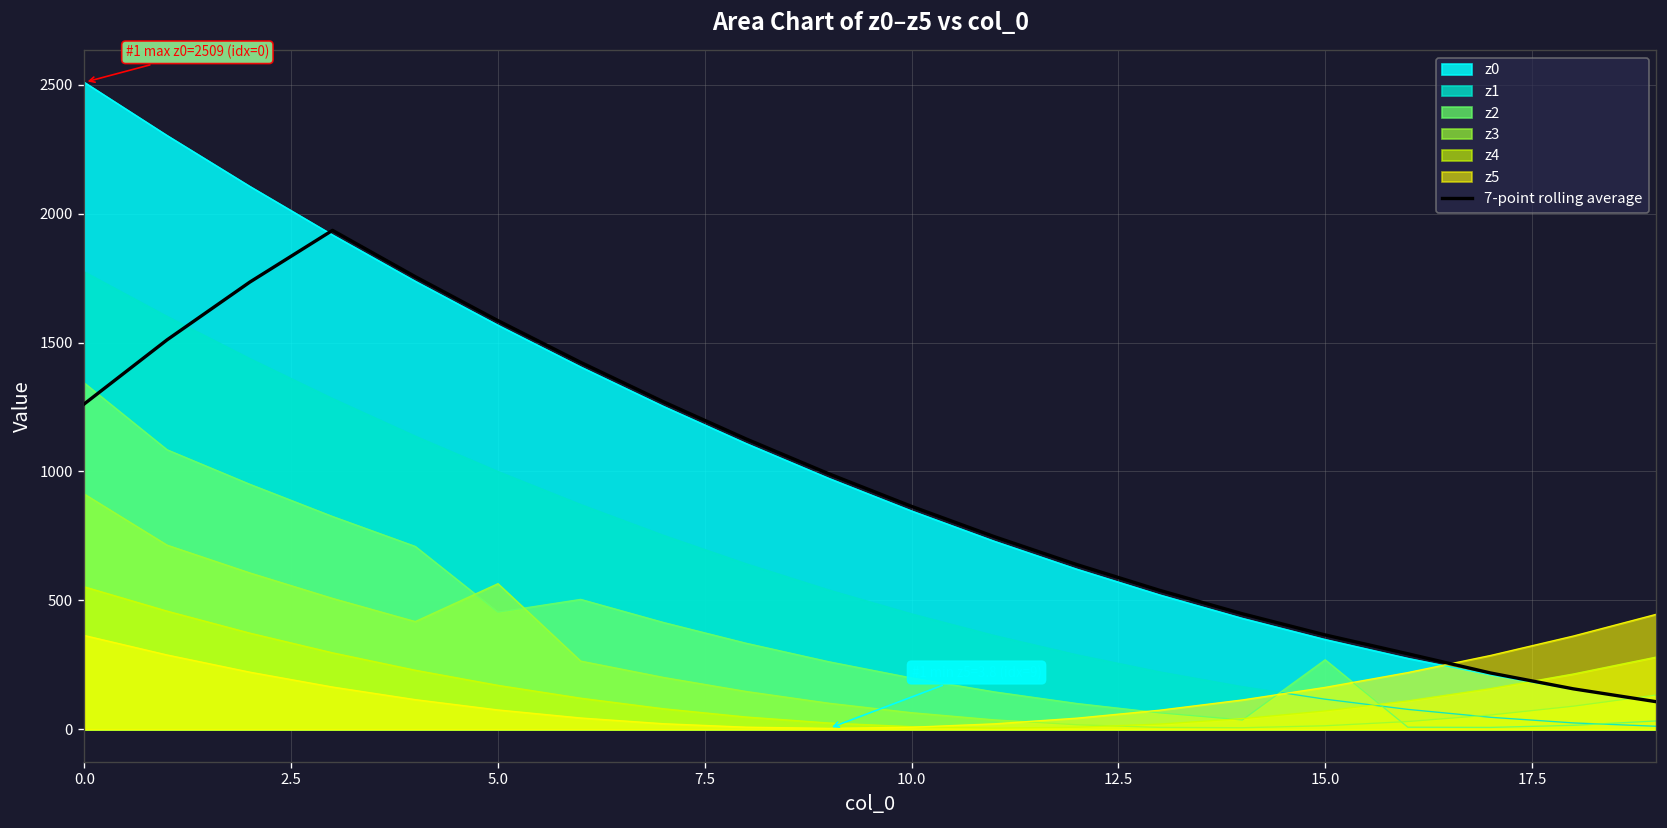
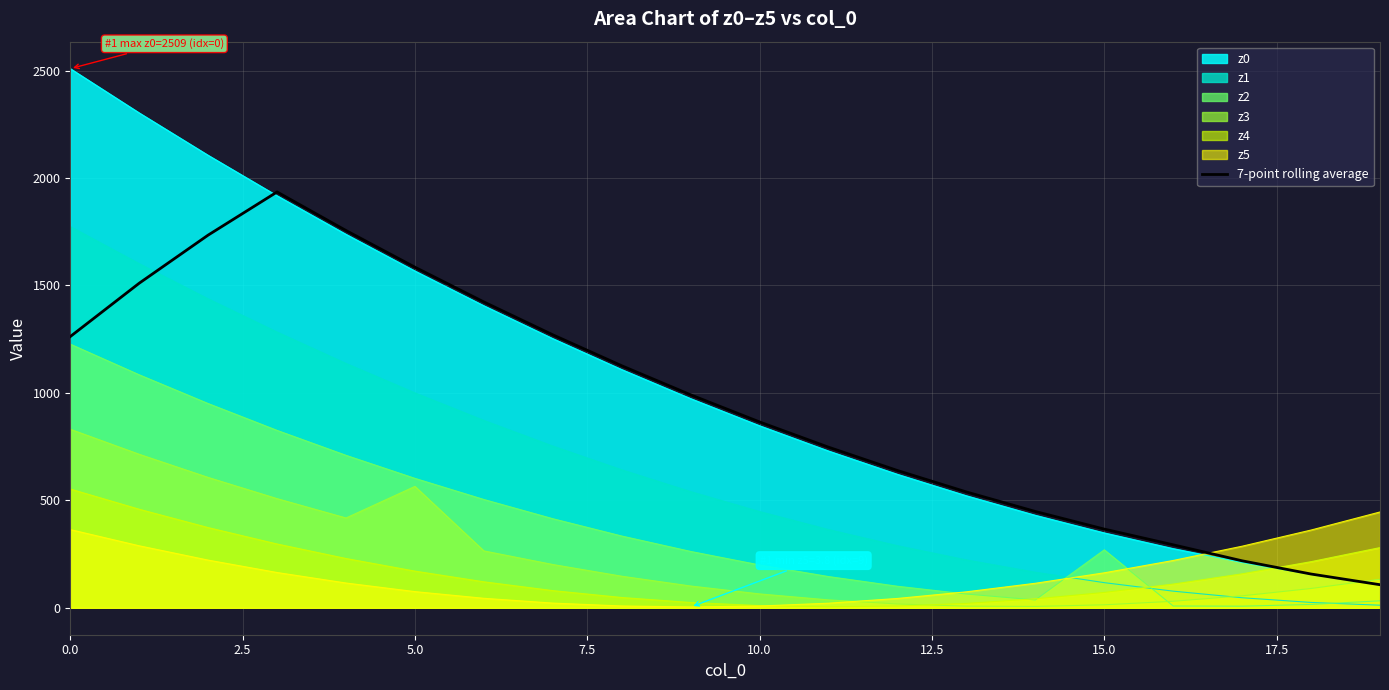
  {
    "z2": {
-     "0.0": 1340,
-     "5.0": 450,
+     "0.0": 1230,
+     "5.0": 600,
      "15.0": 270
    },
    "z3": {
-     "0.0": 910,
+     "0.0": 830,
      "5.0": 560,
      "15.0": 10
    },
    "7-point rolling average": {
      "0.0": 1260,
      "5.0": 1580,
      "10.0": 860,
      "15.0": 370
    }
  }
